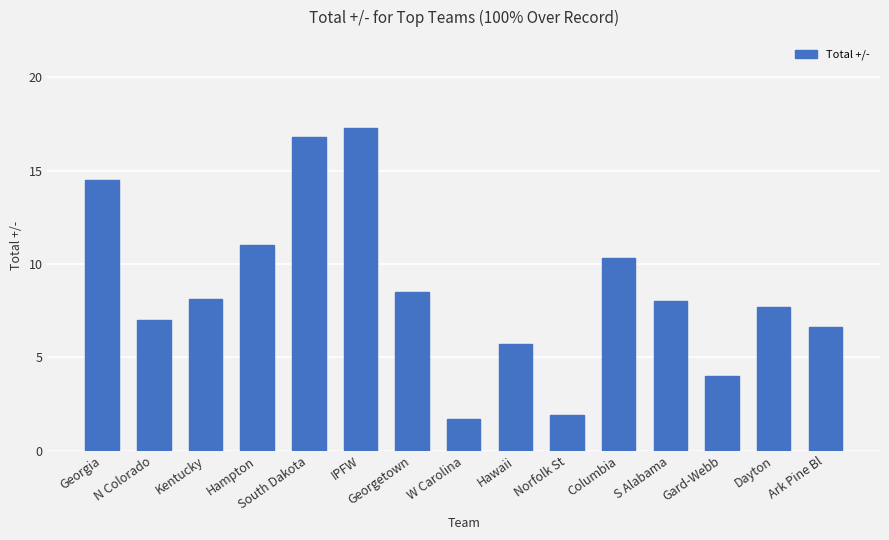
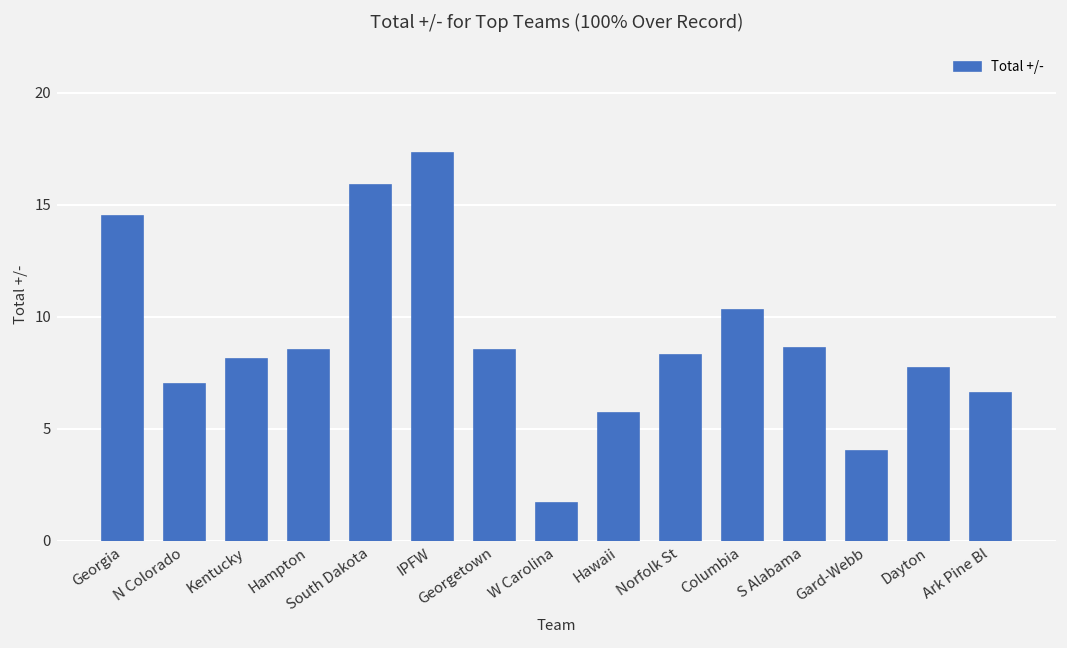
  {
    "Georgia": 14.5,
    "N Colorado": 7.0,
    "Kentucky": 8.1,
-   "Hampton": 11.0,
-   "South Dakota": 16.8,
+   "Hampton": 8.5,
+   "South Dakota": 15.9,
    "IPFW": 17.3,
    "Georgetown": 8.5,
    "W Carolina": 1.7,
    "Hawaii": 5.7,
-   "Norfolk St": 1.9,
+   "Norfolk St": 8.3,
    "Columbia": 10.3,
-   "S Alabama": 8.0,
+   "S Alabama": 8.6,
    "Gard-Webb": 4.0,
    "Dayton": 7.7,
    "Ark Pine Bl": 6.6
  }
